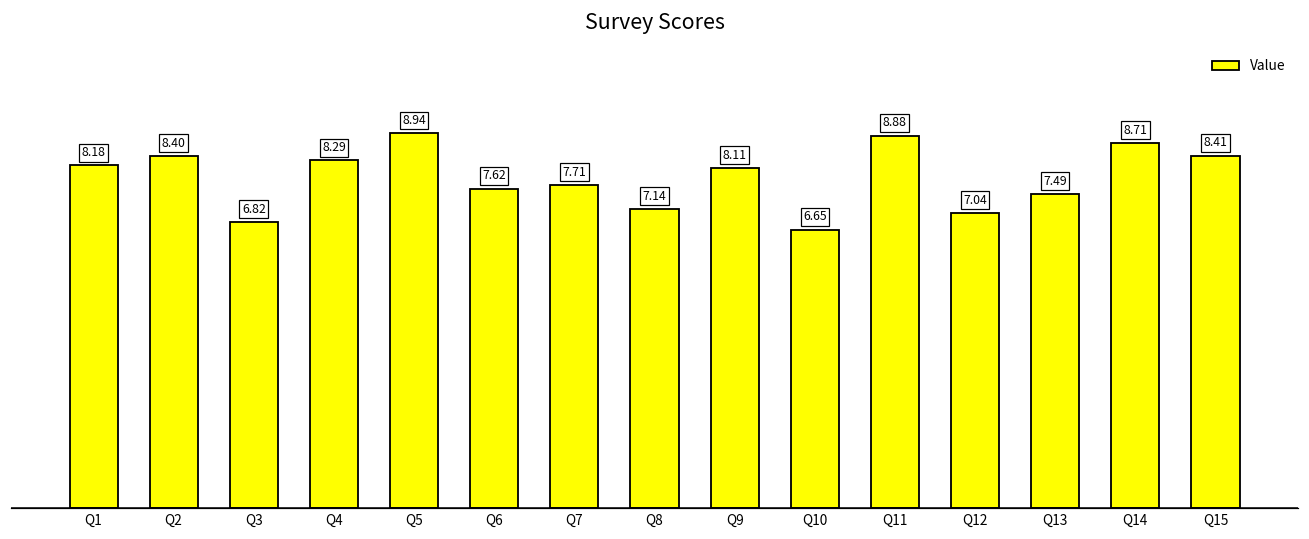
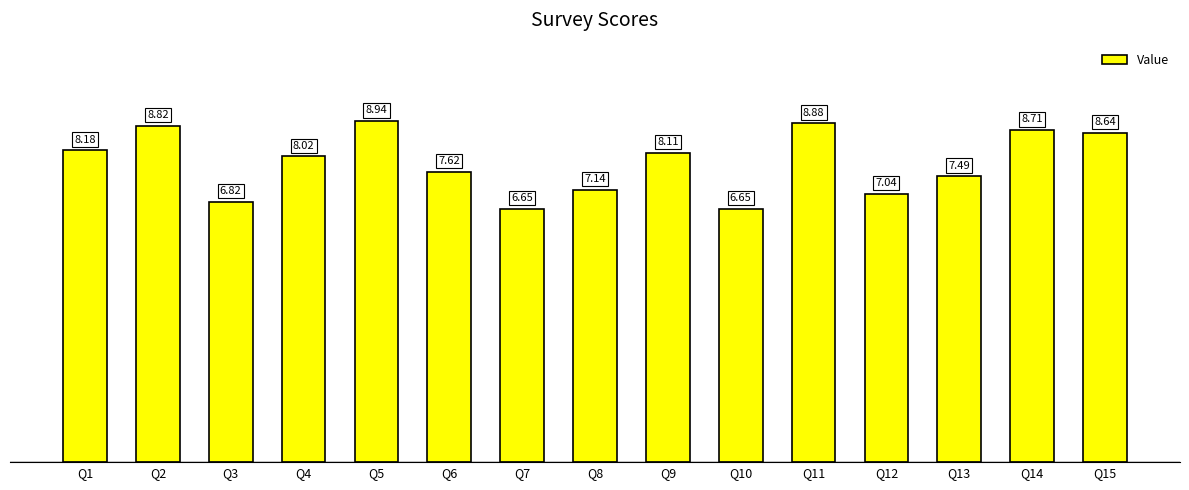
  {
-   "Q2": 8.40,
-   "Q4": 8.29,
-   "Q7": 7.71,
-   "Q15": 8.41
+   "Q2": 8.82,
+   "Q4": 8.02,
+   "Q7": 6.65,
+   "Q15": 8.64
  }
